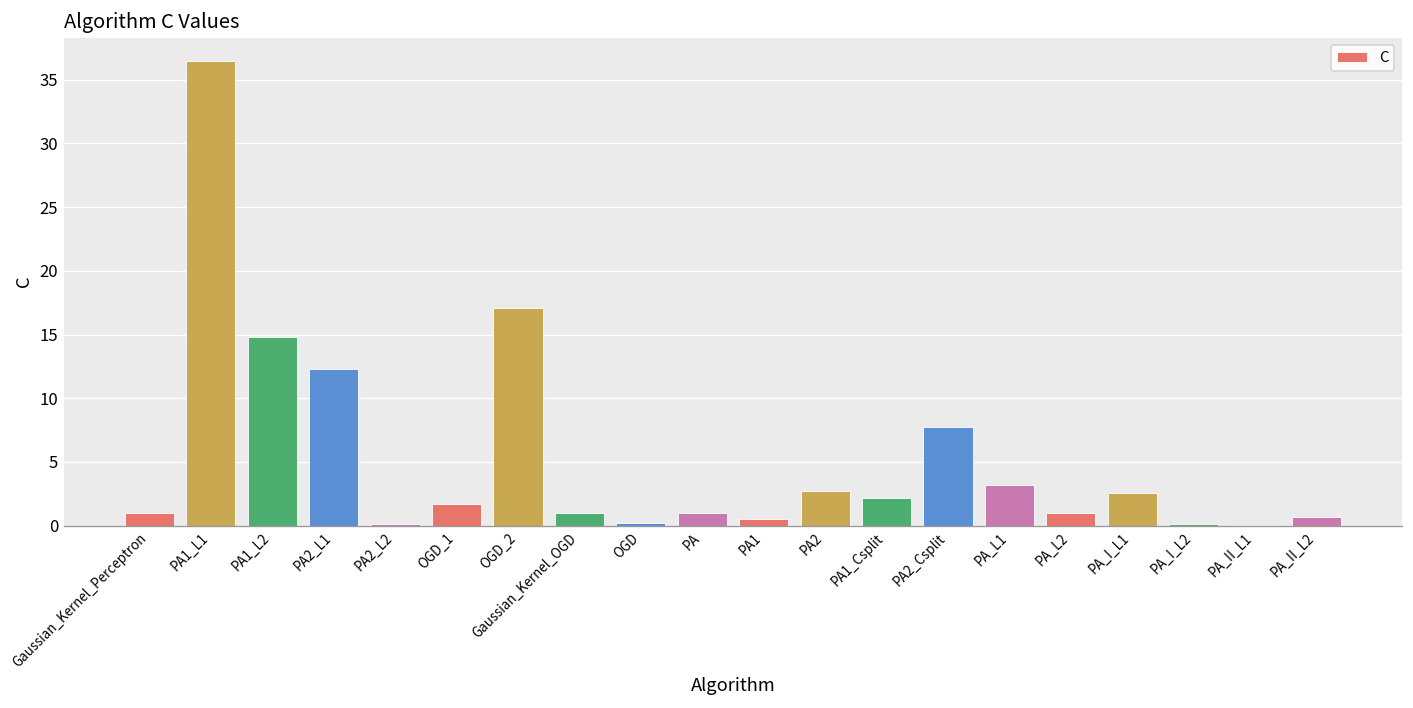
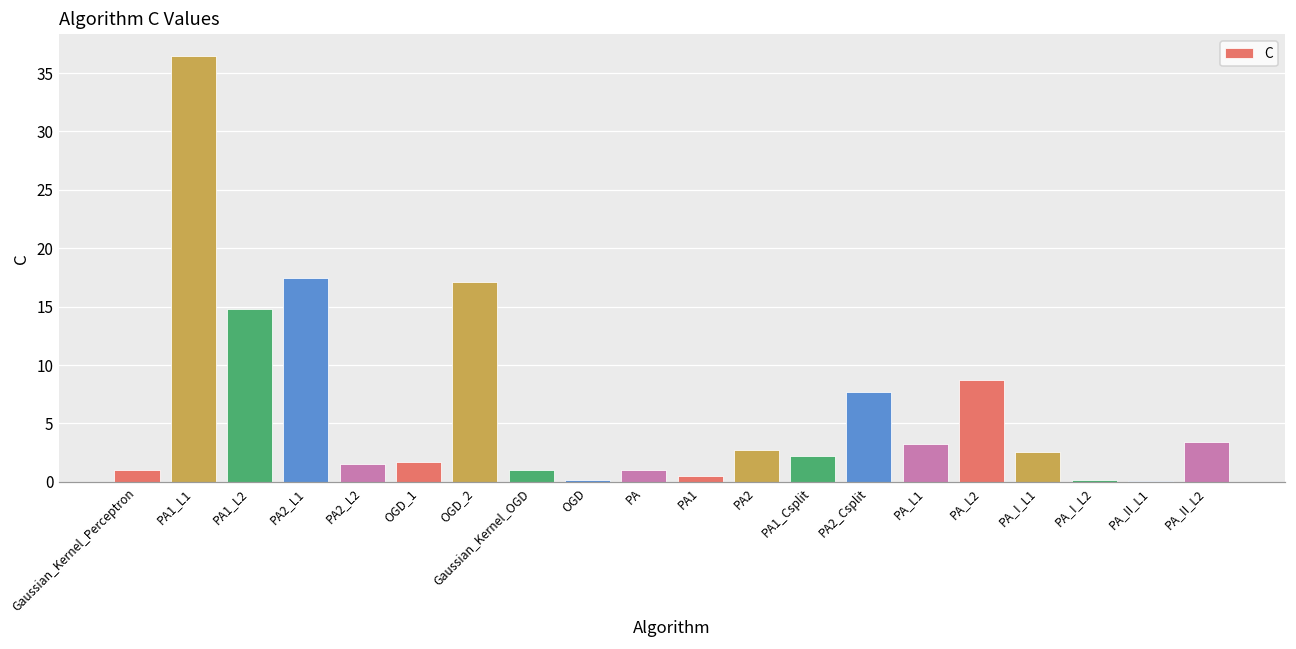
  {
    "Gaussian_Kernel_Perceptron": 1.0,
    "PA1_L1": 36.5,
    "PA1_L2": 14.8,
-   "PA2_L1": 12.3,
-   "PA2_L2": 0.2,
+   "PA2_L1": 17.5,
+   "PA2_L2": 1.5,
    "OGD_1": 1.7,
    "OGD_2": 17.1,
    "Gaussian_Kernel_OGD": 1.0,
    "PA": 1.0,
    "PA1": 0.5,
    "PA2": 2.7,
    "PA1_Csplit": 2.2,
    "PA2_Csplit": 7.7,
    "PA_L1": 3.2,
-   "PA_L2": 1.0,
+   "PA_L2": 8.7,
    "PA_I_L1": 2.6,
-   "PA_II_L2": 0.7
+   "PA_II_L2": 3.4
  }
